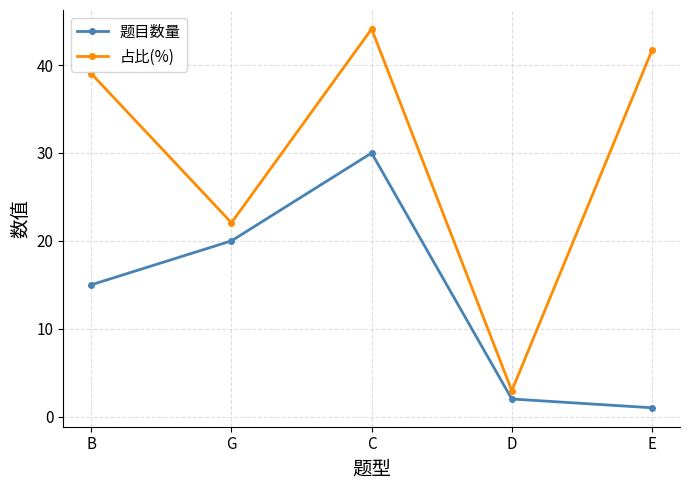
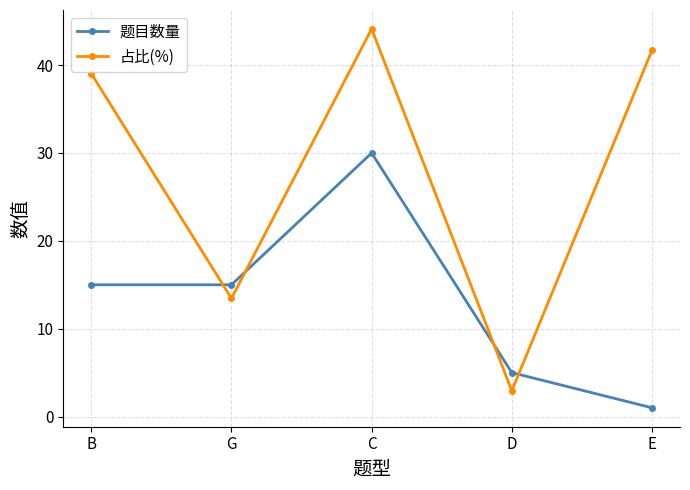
  {
    "题目数量": {
      "B": 15,
-     "G": 20,
+     "G": 15,
      "C": 30,
-     "D": 2,
+     "D": 5,
      "E": 1
    },
    "占比(%)": {
      "B": 39,
-     "G": 22,
+     "G": 13,
      "C": 44,
      "D": 3,
      "E": 42
    }
  }
